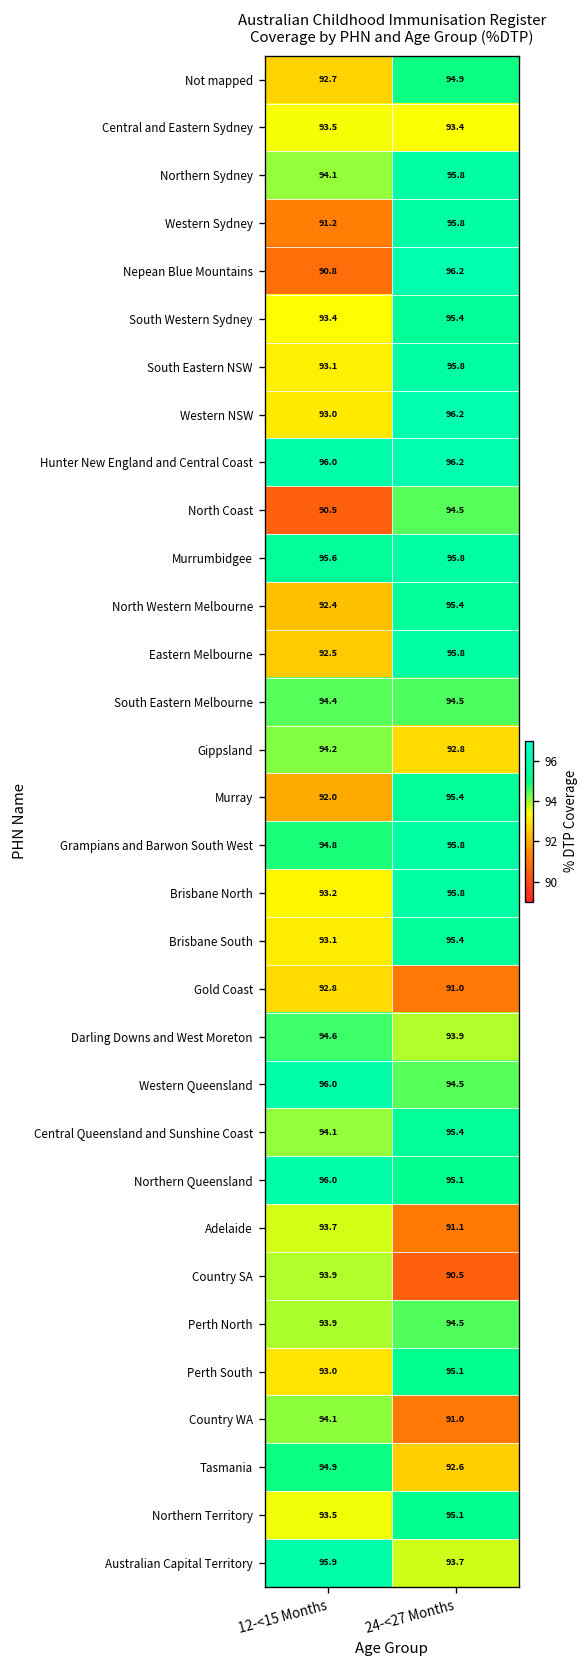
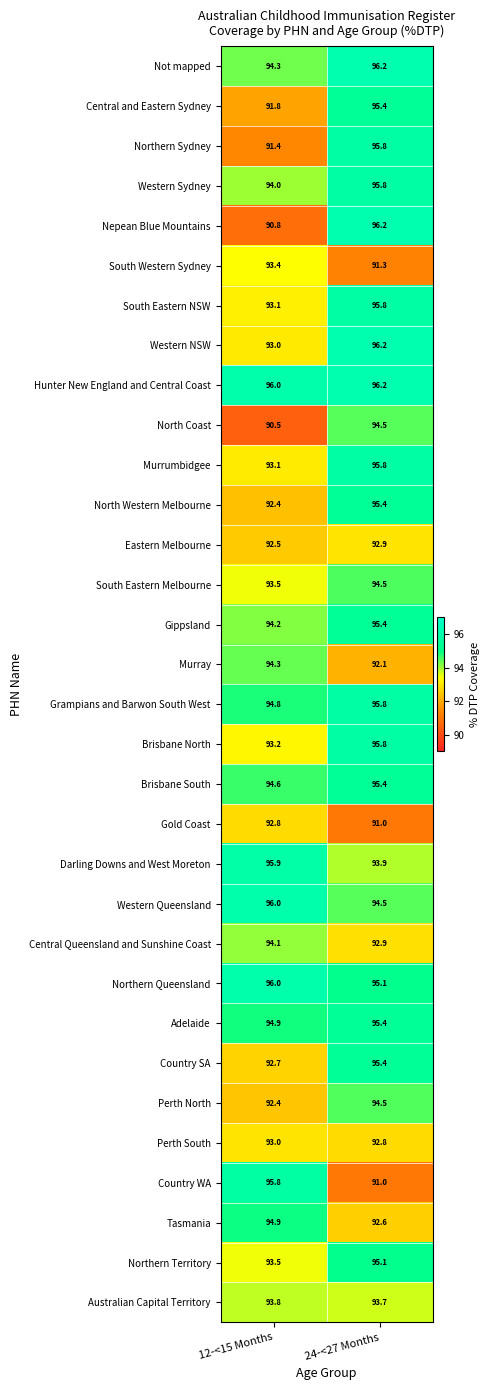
  {
    "Not mapped": {
-     "12-<15 Months": 92.7,
-     "24-<27 Months": 94.9
+     "12-<15 Months": 94.3,
+     "24-<27 Months": 96.2
    },
    "Central and Eastern Sydney": {
-     "12-<15 Months": 93.5,
-     "24-<27 Months": 93.4
+     "12-<15 Months": 91.8,
+     "24-<27 Months": 95.4
    },
    "Northern Sydney": {
-     "12-<15 Months": 94.1,
+     "12-<15 Months": 91.4,
      "24-<27 Months": 95.8
    },
    "Western Sydney": {
-     "12-<15 Months": 91.2,
+     "12-<15 Months": 94.0,
      "24-<27 Months": 95.8
    },
    "Nepean Blue Mountains": {
      "12-<15 Months": 90.8,
      "24-<27 Months": 96.2
    },
    "South Western Sydney": {
      "12-<15 Months": 93.4,
-     "24-<27 Months": 95.4
+     "24-<27 Months": 91.3
    },
    "South Eastern NSW": {
      "12-<15 Months": 93.1,
      "24-<27 Months": 95.8
    },
    "Western NSW": {
      "12-<15 Months": 93.0,
      "24-<27 Months": 96.2
    },
    "Hunter New England and Central Coast": {
      "12-<15 Months": 96.0,
      "24-<27 Months": 96.2
    },
    "North Coast": {
      "12-<15 Months": 90.5,
      "24-<27 Months": 94.5
    },
    "Murrumbidgee": {
-     "12-<15 Months": 95.6,
+     "12-<15 Months": 93.1,
      "24-<27 Months": 95.8
    },
    "North Western Melbourne": {
      "12-<15 Months": 92.4,
      "24-<27 Months": 95.4
    },
    "Eastern Melbourne": {
      "12-<15 Months": 92.5,
-     "24-<27 Months": 95.8
+     "24-<27 Months": 92.9
    },
    "South Eastern Melbourne": {
-     "12-<15 Months": 94.4,
+     "12-<15 Months": 93.5,
      "24-<27 Months": 94.5
    },
    "Gippsland": {
      "12-<15 Months": 94.2,
-     "24-<27 Months": 92.8
+     "24-<27 Months": 95.4
    },
    "Murray": {
-     "12-<15 Months": 92.0,
-     "24-<27 Months": 95.4
+     "12-<15 Months": 94.3,
+     "24-<27 Months": 92.1
    },
    "Grampians and Barwon South West": {
      "12-<15 Months": 94.8,
      "24-<27 Months": 95.8
    },
    "Brisbane North": {
      "12-<15 Months": 93.2,
      "24-<27 Months": 95.8
    },
    "Brisbane South": {
-     "12-<15 Months": 93.1,
+     "12-<15 Months": 94.6,
      "24-<27 Months": 95.4
    },
    "Gold Coast": {
      "12-<15 Months": 92.8,
      "24-<27 Months": 91.0
    },
    "Darling Downs and West Moreton": {
-     "12-<15 Months": 94.6,
+     "12-<15 Months": 95.9,
      "24-<27 Months": 93.9
    },
    "Western Queensland": {
      "12-<15 Months": 96.0,
      "24-<27 Months": 94.5
    },
    "Central Queensland and Sunshine Coast": {
      "12-<15 Months": 94.1,
-     "24-<27 Months": 95.4
+     "24-<27 Months": 92.9
    },
    "Northern Queensland": {
      "12-<15 Months": 96.0,
      "24-<27 Months": 95.1
    },
    "Adelaide": {
-     "12-<15 Months": 93.7,
-     "24-<27 Months": 91.1
+     "12-<15 Months": 94.9,
+     "24-<27 Months": 95.4
    },
    "Country SA": {
-     "12-<15 Months": 93.9,
-     "24-<27 Months": 90.5
+     "12-<15 Months": 92.7,
+     "24-<27 Months": 95.4
    },
    "Perth North": {
-     "12-<15 Months": 93.9,
+     "12-<15 Months": 92.4,
      "24-<27 Months": 94.5
    },
    "Perth South": {
      "12-<15 Months": 93.0,
-     "24-<27 Months": 95.1
+     "24-<27 Months": 92.8
    },
    "Country WA": {
-     "12-<15 Months": 94.1,
+     "12-<15 Months": 95.8,
      "24-<27 Months": 91.0
    },
    "Tasmania": {
      "12-<15 Months": 94.9,
      "24-<27 Months": 92.6
    },
    "Northern Territory": {
      "12-<15 Months": 93.5,
      "24-<27 Months": 95.1
    },
    "Australian Capital Territory": {
-     "12-<15 Months": 95.9,
+     "12-<15 Months": 93.8,
      "24-<27 Months": 93.7
    }
  }
